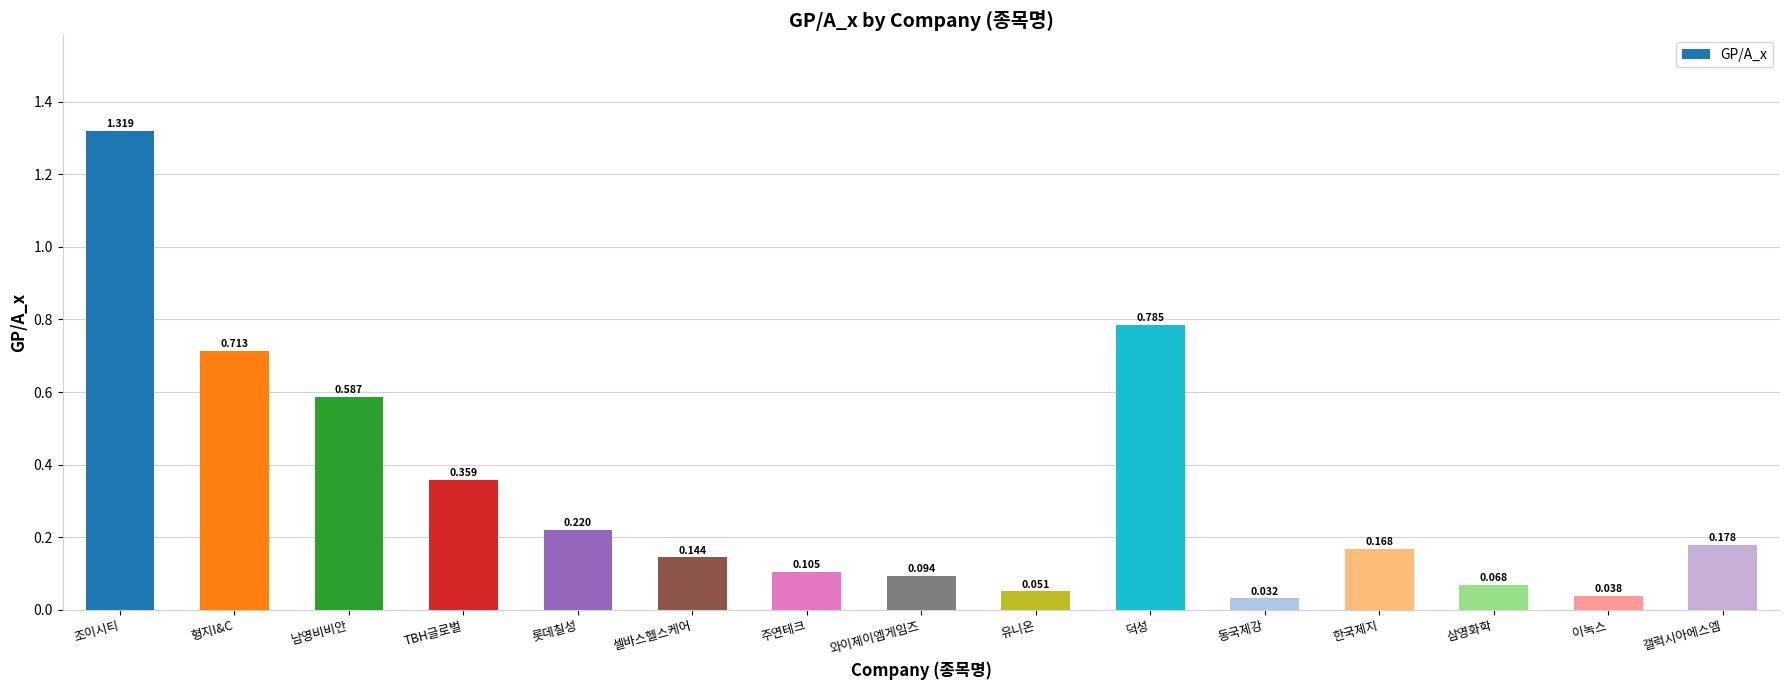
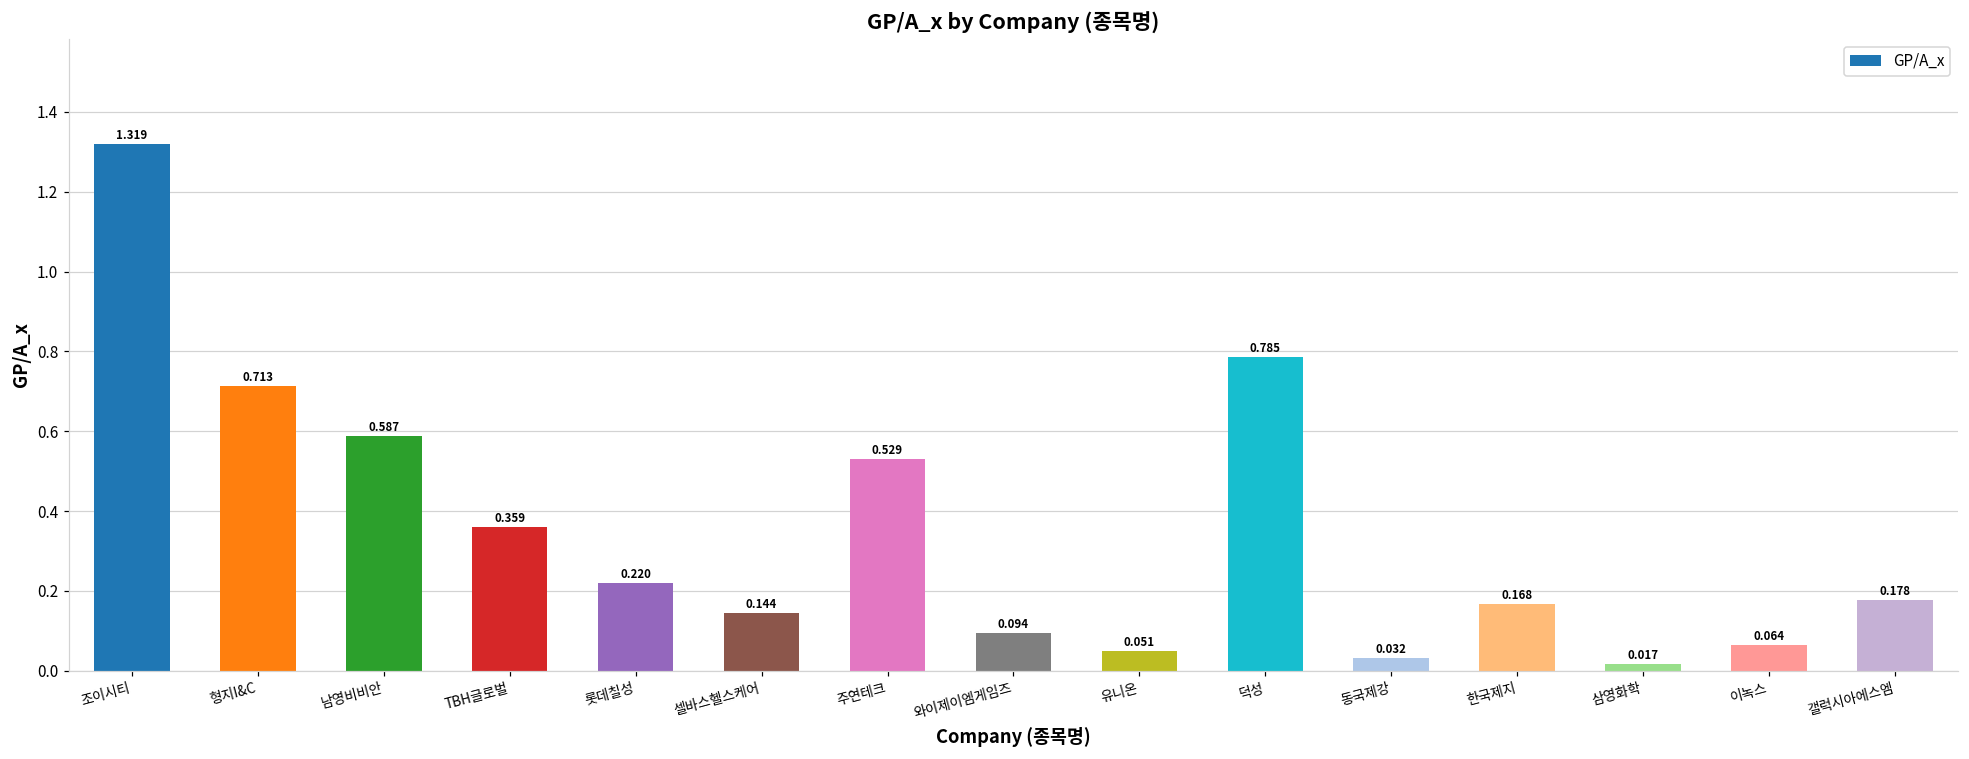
  {
    "조이시티": 1.319,
    "형지I&C": 0.713,
    "남영비비안": 0.587,
    "TBH글로벌": 0.359,
    "롯데칠성": 0.220,
    "셀바스헬스케어": 0.144,
-   "주연테크": 0.105,
+   "주연테크": 0.529,
    "와이제이엠게임즈": 0.094,
    "유니온": 0.051,
    "덕성": 0.785,
    "동국제강": 0.032,
    "한국제지": 0.168,
-   "삼영화학": 0.068,
-   "이녹스": 0.038,
+   "삼영화학": 0.017,
+   "이녹스": 0.064,
    "갤럭시아에스엠": 0.178
  }
